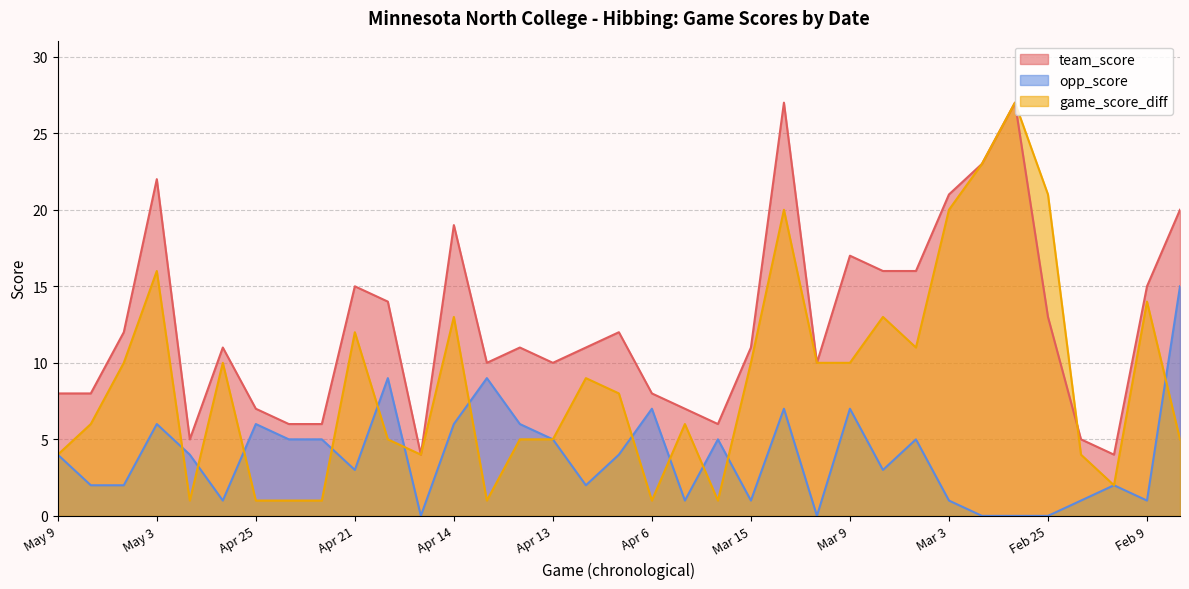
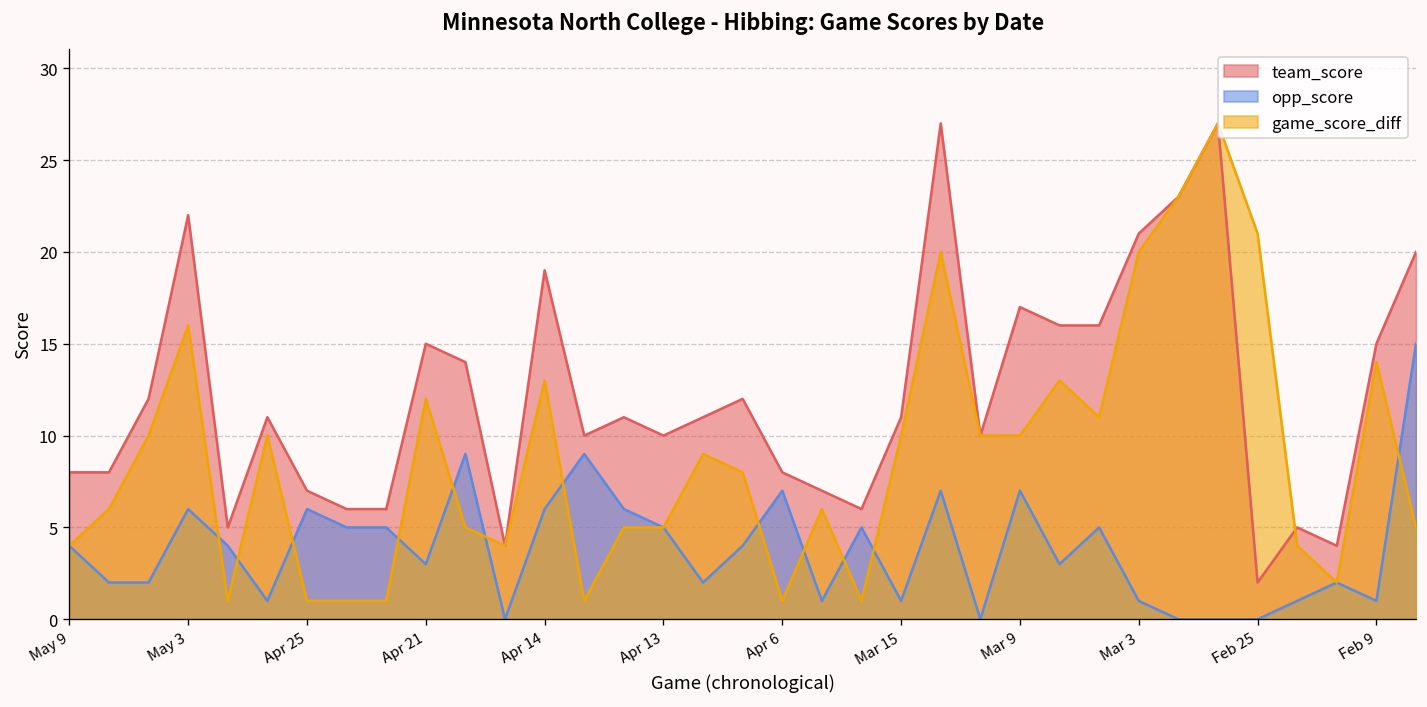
  {
    "team_score": {
-     "Feb 25": 13
+     "Feb 25": 2
    },
    "opp_score": {
      "Feb 25": 0
    },
    "game_score_diff": {
      "Feb 25": 21
    }
  }
